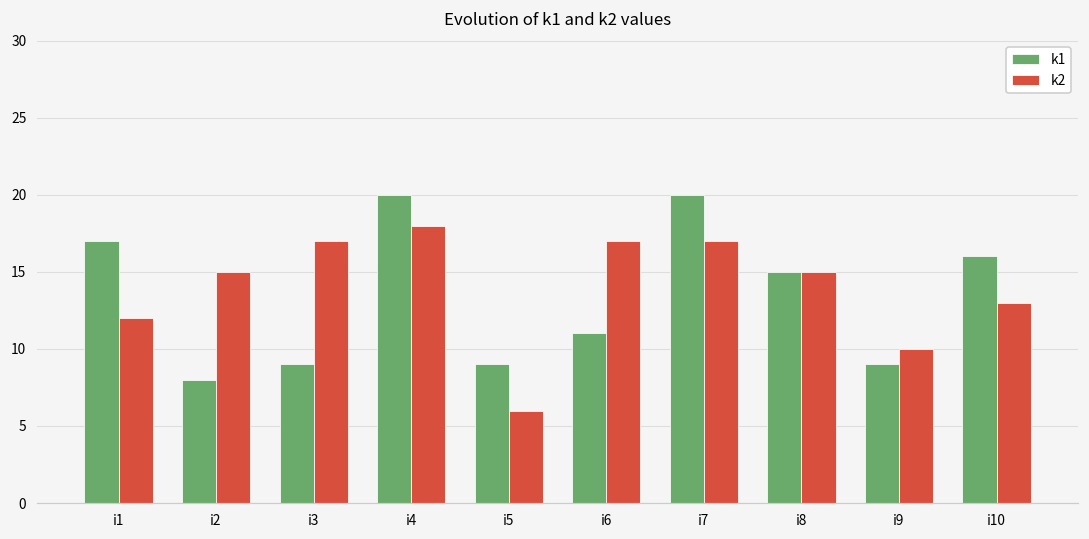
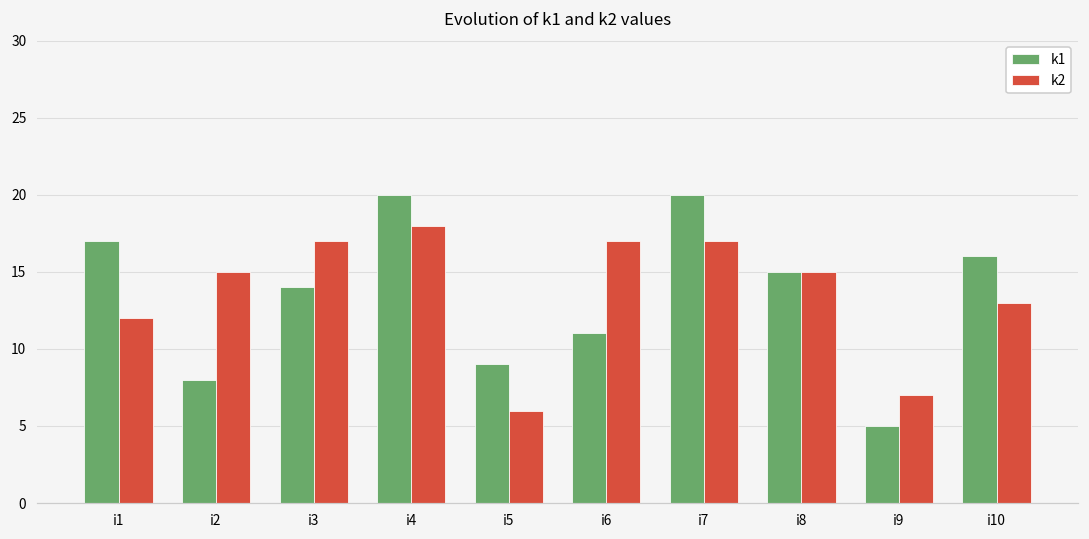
  {
    "k1": {
      "i1": 17,
      "i2": 8,
-     "i3": 9,
+     "i3": 14,
      "i4": 20,
      "i5": 9,
      "i6": 11,
      "i7": 20,
      "i8": 15,
-     "i9": 9,
+     "i9": 5,
      "i10": 16
    },
    "k2": {
      "i1": 12,
      "i2": 15,
      "i3": 17,
      "i4": 18,
      "i5": 6,
      "i6": 17,
      "i7": 17,
      "i8": 15,
-     "i9": 10,
+     "i9": 7,
      "i10": 13
    }
  }
